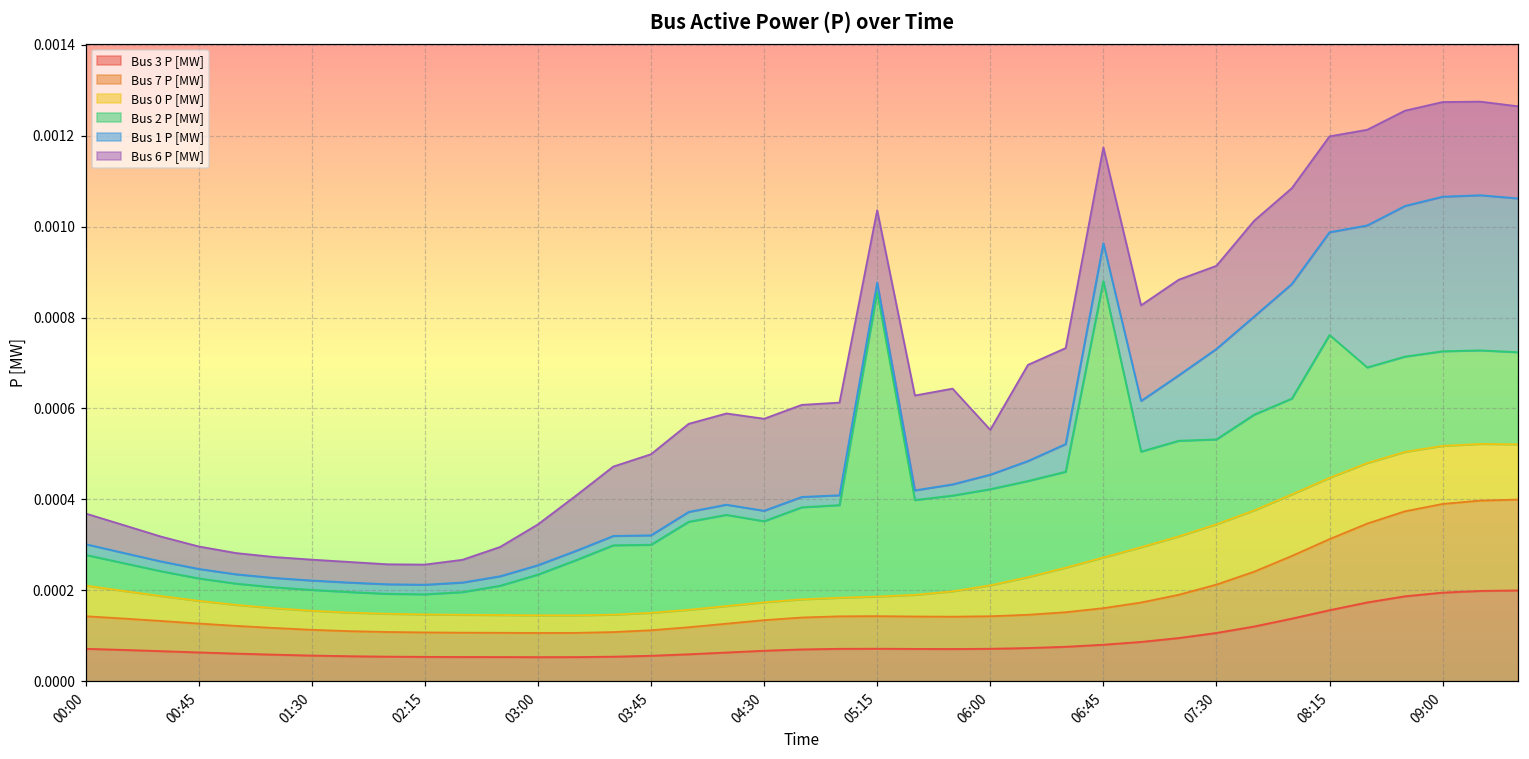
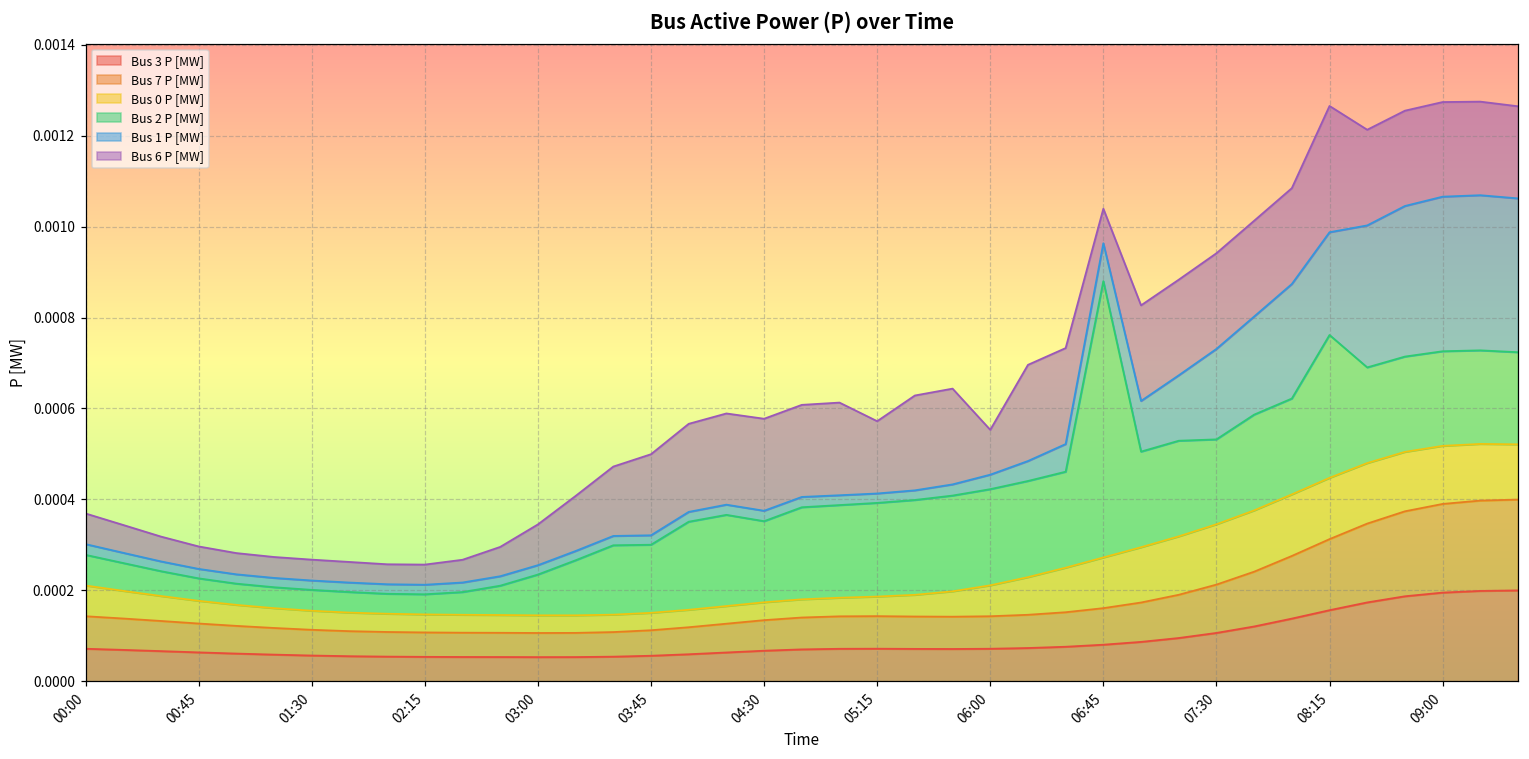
  {
    "Bus 2 P [MW]": {
      "00:00": 0.00007,
      "00:45": 0.00005,
      "01:30": 0.00005,
      "02:15": 0.00004,
      "03:00": 0.00009,
      "03:45": 0.00015,
      "04:30": 0.00018,
-     "05:15": 0.00067,
+     "05:15": 0.00021,
      "06:00": 0.00021,
      "06:45": 0.00061,
      "07:30": 0.00019,
      "08:15": 0.00031,
      "09:00": 0.00021
    },
    "Bus 1 P [MW]": {
      "00:00": 0.00002,
      "00:45": 0.00002,
      "01:30": 0.00002,
      "02:15": 0.00002,
      "03:00": 0.00002,
      "03:45": 0.00002,
      "04:30": 0.00002,
      "05:15": 0.00002,
      "06:00": 0.00003,
      "06:45": 0.00008,
      "07:30": 0.00020,
      "08:15": 0.00023,
      "09:00": 0.00034
    },
    "Bus 6 P [MW]": {
      "00:00": 0.00007,
      "00:45": 0.00005,
      "01:30": 0.00005,
      "02:15": 0.00004,
      "03:00": 0.00009,
      "03:45": 0.00018,
      "04:30": 0.00020,
      "05:15": 0.00016,
      "06:00": 0.00010,
-     "06:45": 0.00021,
-     "07:30": 0.00018,
-     "08:15": 0.00021,
+     "06:45": 0.00008,
+     "07:30": 0.00021,
+     "08:15": 0.00028,
      "09:00": 0.00021
    }
  }
